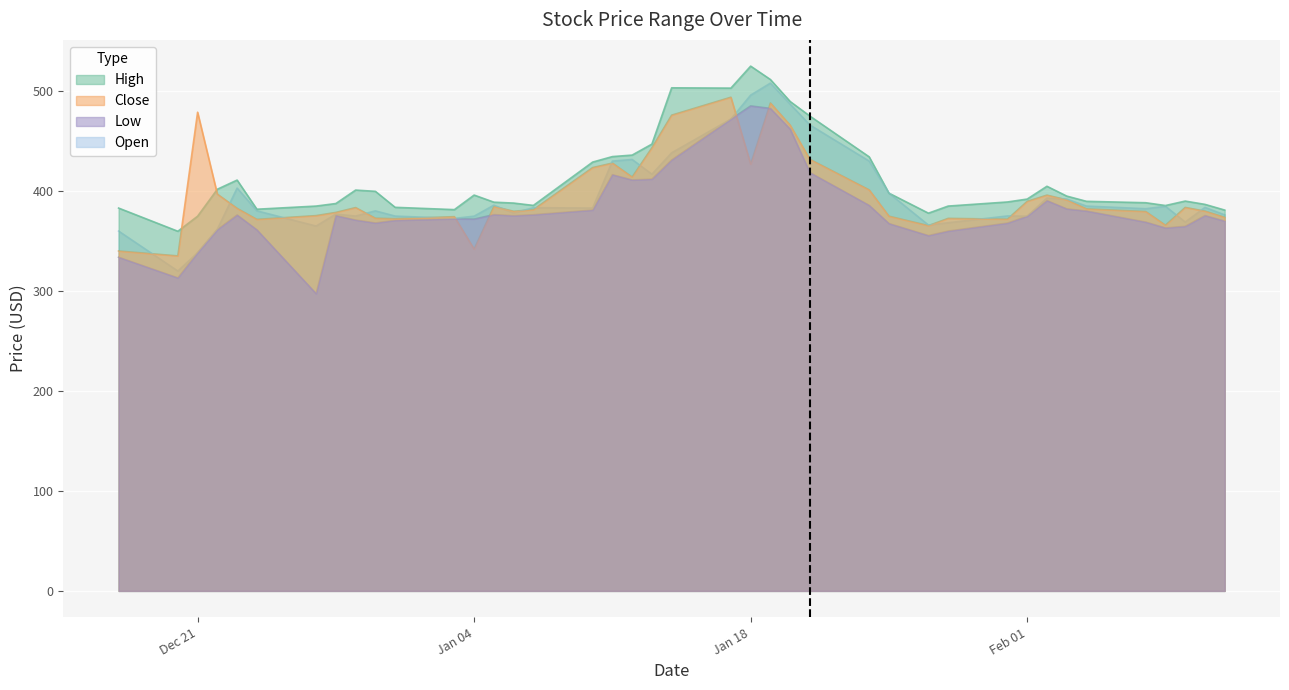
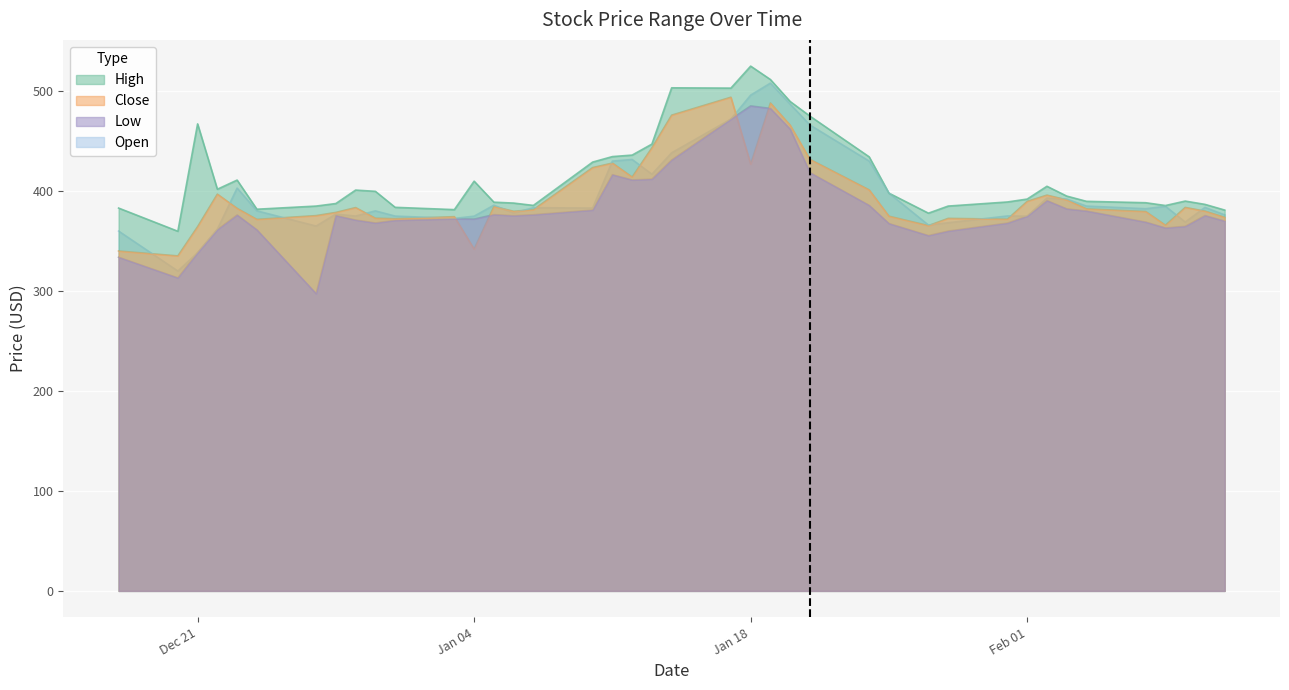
  {
    "High": {
-     "Dec 21": 370,
-     "Jan 04": 400,
+     "Dec 21": 470,
+     "Jan 04": 410,
      "Jan 18": 530
    },
    "Close": {
-     "Dec 21": 480,
+     "Dec 21": 360,
      "Jan 04": 340,
      "Jan 18": 430
    }
  }
